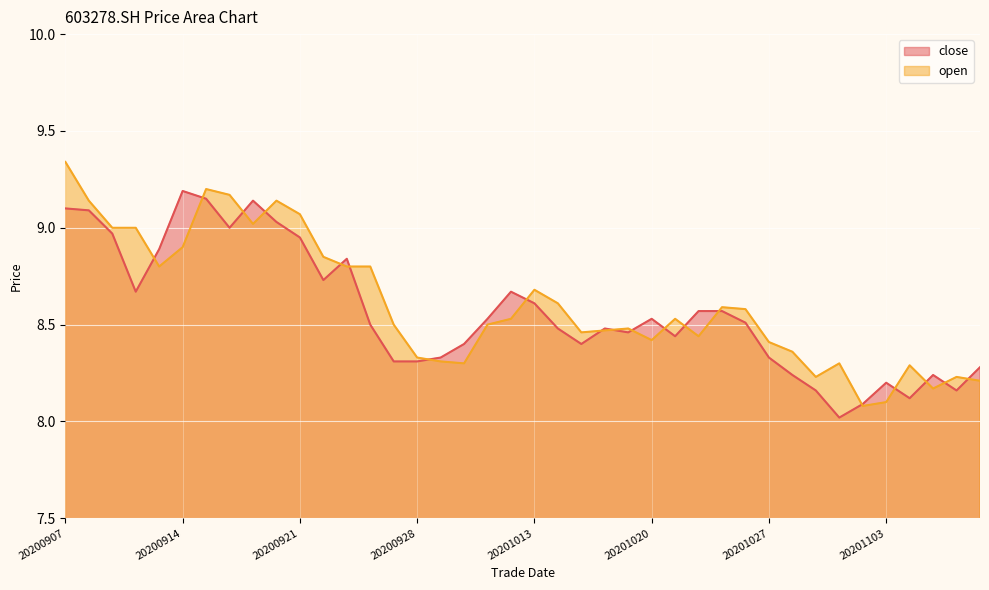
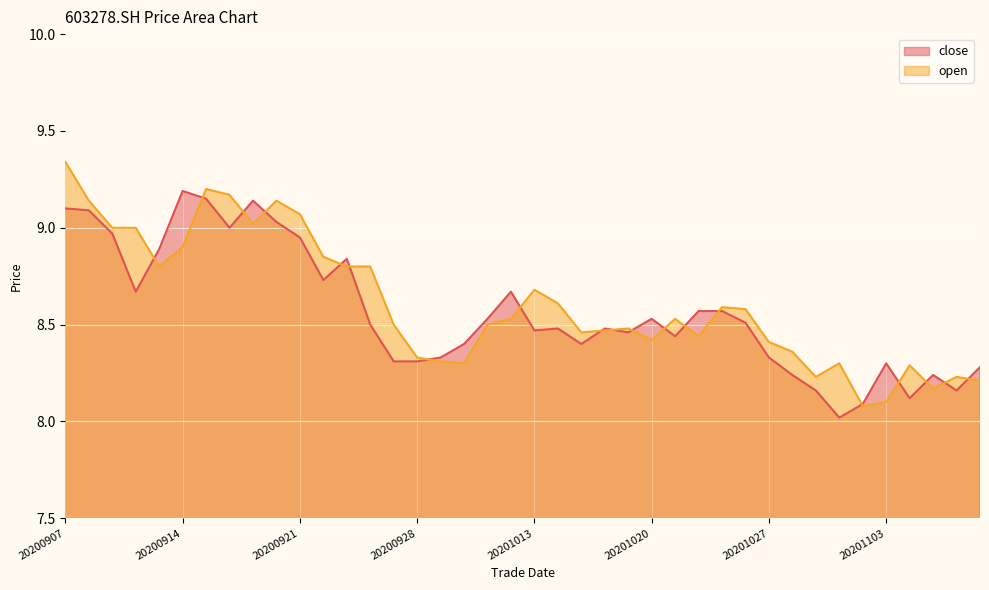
  {
    "close": {
      "20200907": 9.10,
      "20200914": 9.19,
      "20200921": 8.95,
      "20200928": 8.31,
-     "20201013": 8.61,
+     "20201013": 8.47,
      "20201020": 8.53,
      "20201027": 8.33,
-     "20201103": 8.2
+     "20201103": 8.3
    },
    "open": {
      "20200907": 9.34,
      "20200914": 8.90,
      "20200921": 9.07,
      "20200928": 8.33,
      "20201013": 8.68,
      "20201020": 8.42,
      "20201027": 8.41,
      "20201103": 8.10
    }
  }
